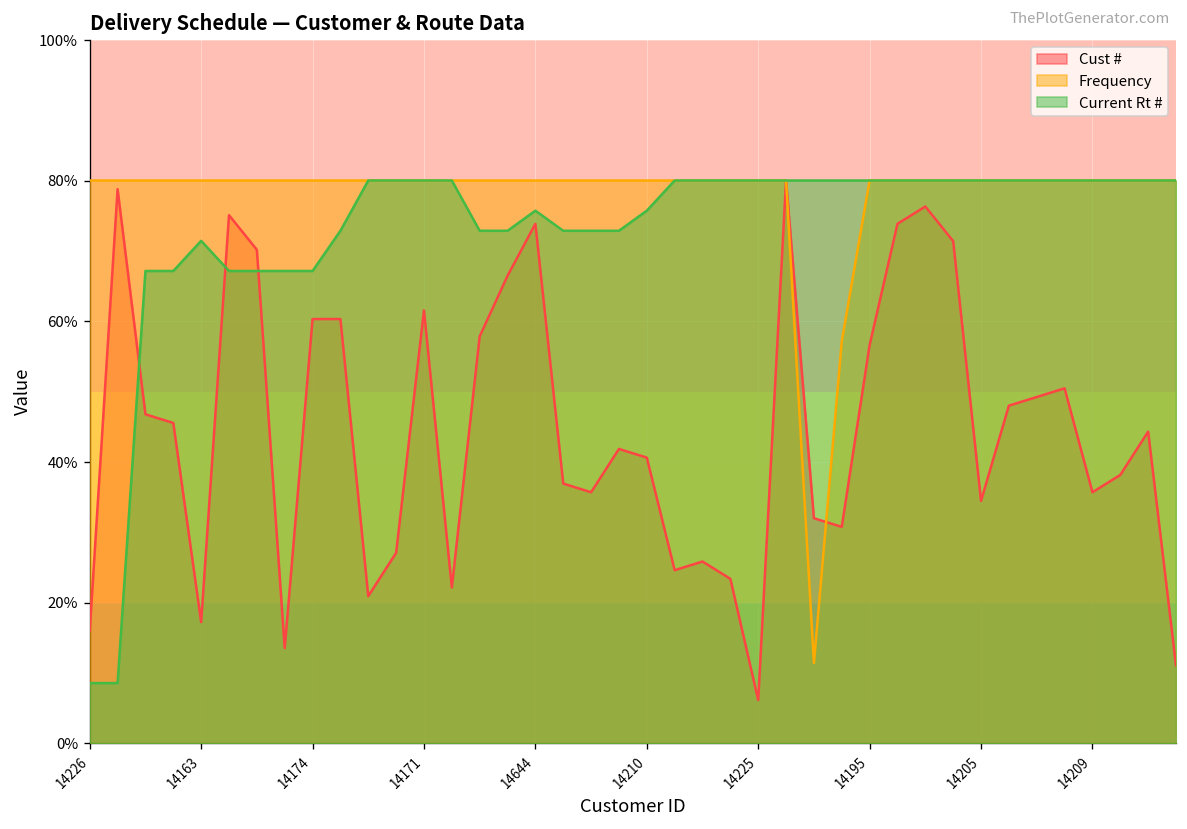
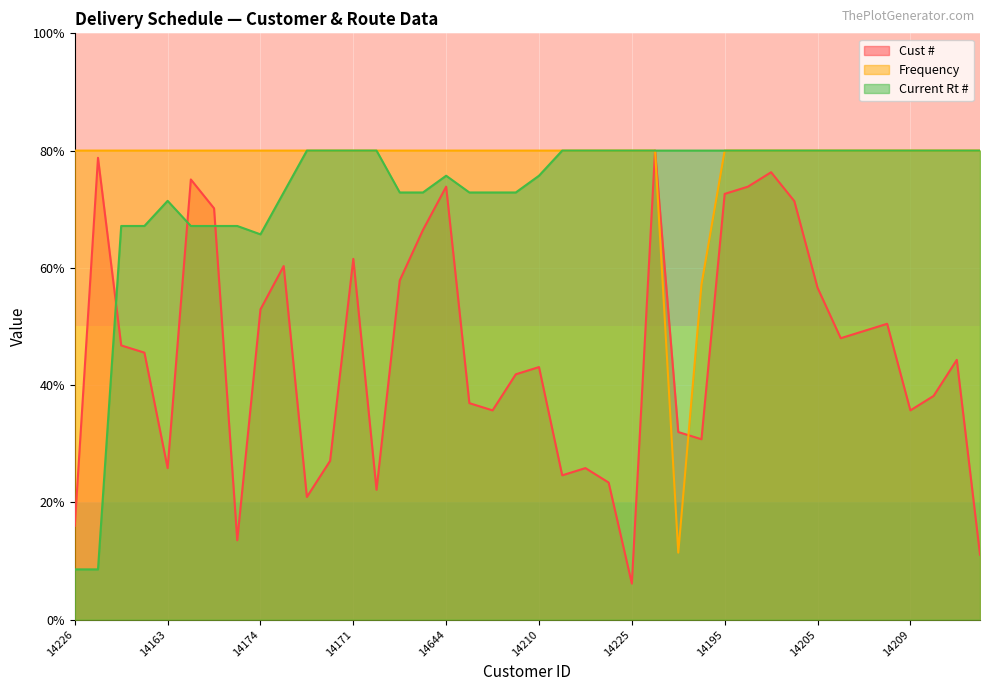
  {
    "Cust #": {
      "14226": "16%",
-     "14163": "17%",
-     "14174": "60%",
+     "14163": "26%",
+     "14174": "53%",
      "14171": "62%",
      "14644": "74%",
-     "14210": "41%",
+     "14210": "43%",
      "14225": "6%",
-     "14195": "57%",
-     "14205": "34%",
+     "14195": "73%",
+     "14205": "57%",
      "14209": "36%"
    },
    "Frequency": {
      "14226": "80%",
      "14163": "80%",
      "14174": "80%",
      "14644": "80%",
      "14210": "80%"
    },
    "Current Rt #": {
      "14226": "9%",
      "14163": "71%",
-     "14174": "67%",
+     "14174": "66%",
      "14644": "76%",
      "14210": "76%"
    }
  }
